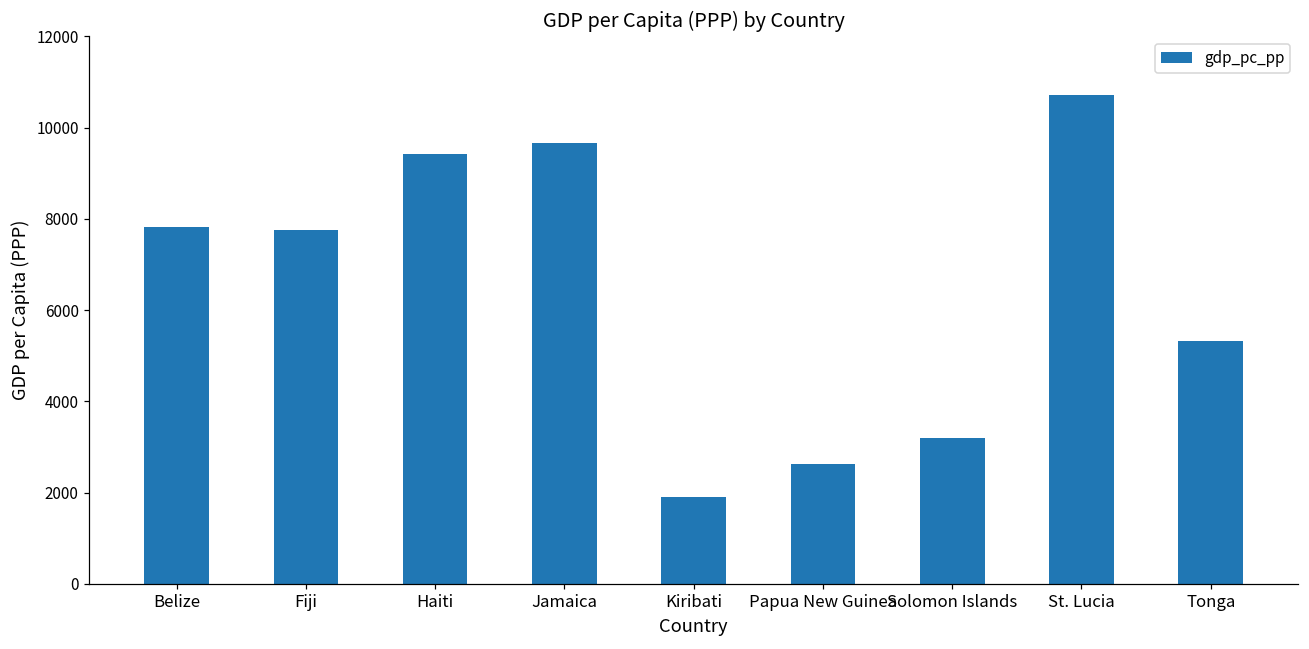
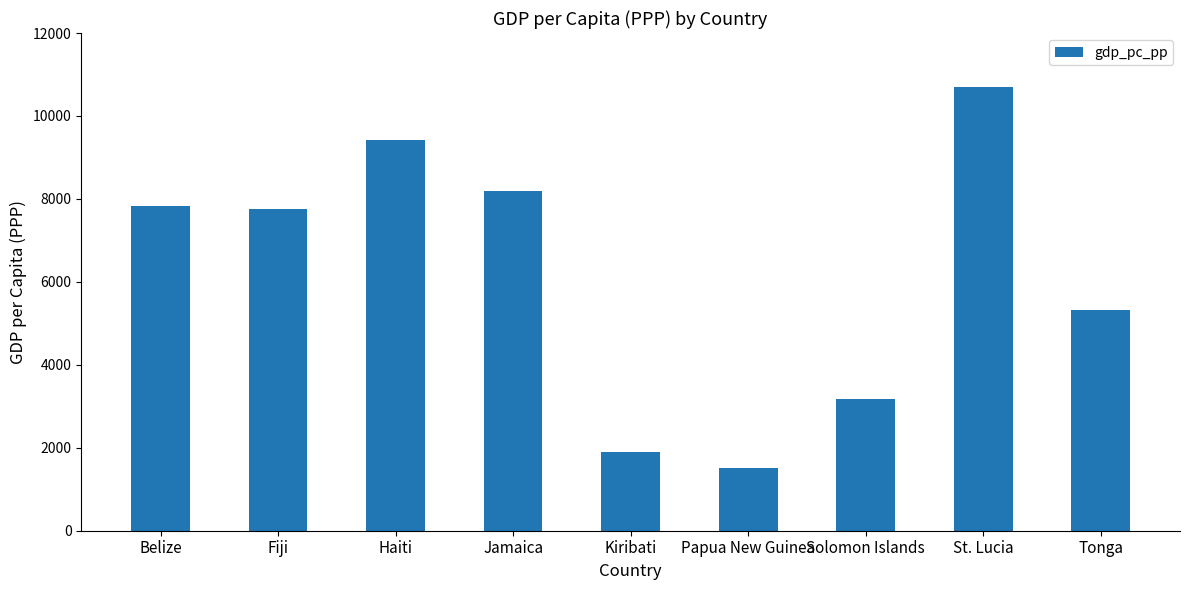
  {
    "Belize": 7800,
    "Fiji": 7800,
    "Haiti": 9400,
-   "Jamaica": 9700,
+   "Jamaica": 8200,
    "Kiribati": 1900,
-   "Papua New Guinea": 2600,
+   "Papua New Guinea": 1500,
    "Solomon Islands": 3200,
    "St. Lucia": 10700,
    "Tonga": 5300
  }
